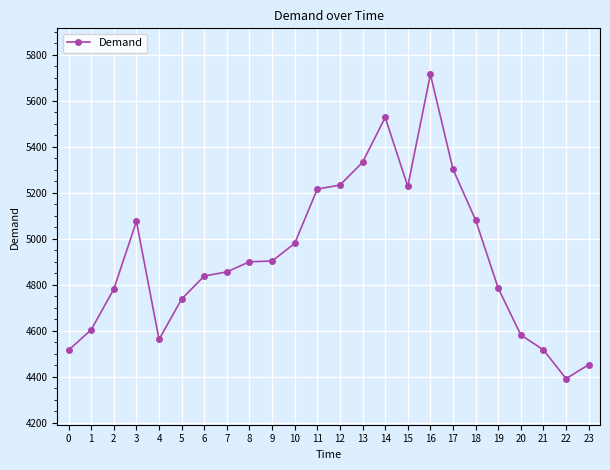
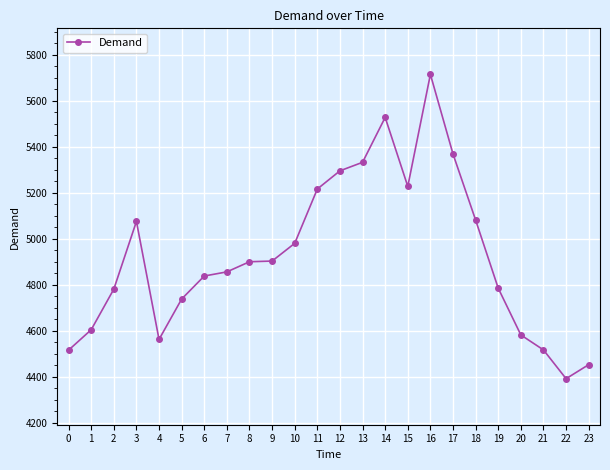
  {
    "0": 4520,
    "1": 4600,
    "2": 4780,
    "3": 5080,
    "4": 4560,
    "5": 4740,
    "6": 4840,
    "7": 4860,
    "8": 4900,
    "9": 4900,
    "10": 4980,
    "11": 5220,
-   "12": 5230,
+   "12": 5300,
    "13": 5330,
    "14": 5530,
    "15": 5230,
    "16": 5710,
-   "17": 5300,
+   "17": 5370,
    "18": 5080,
    "19": 4790,
    "20": 4580,
    "21": 4520,
    "22": 4390,
    "23": 4450
  }
